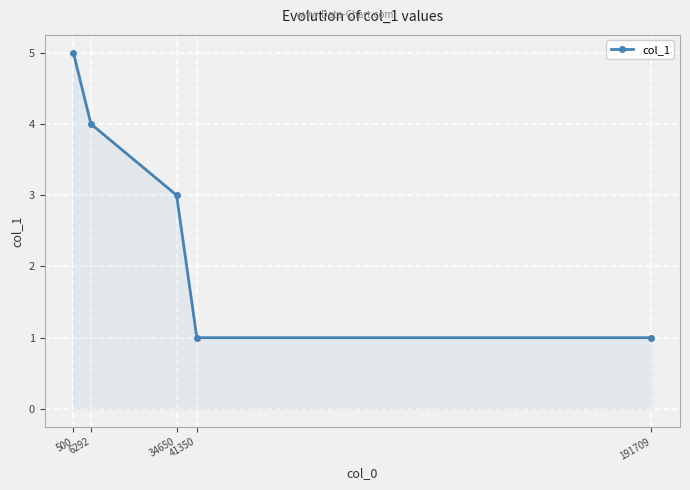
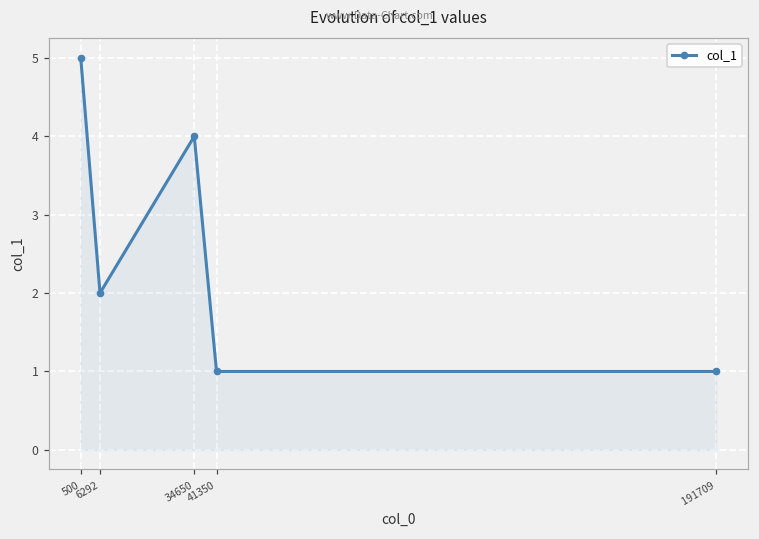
  {
    "500": 5,
-   "6292": 4,
-   "34650": 3,
+   "6292": 2,
+   "34650": 4,
    "41350": 1,
    "191709": 1
  }
